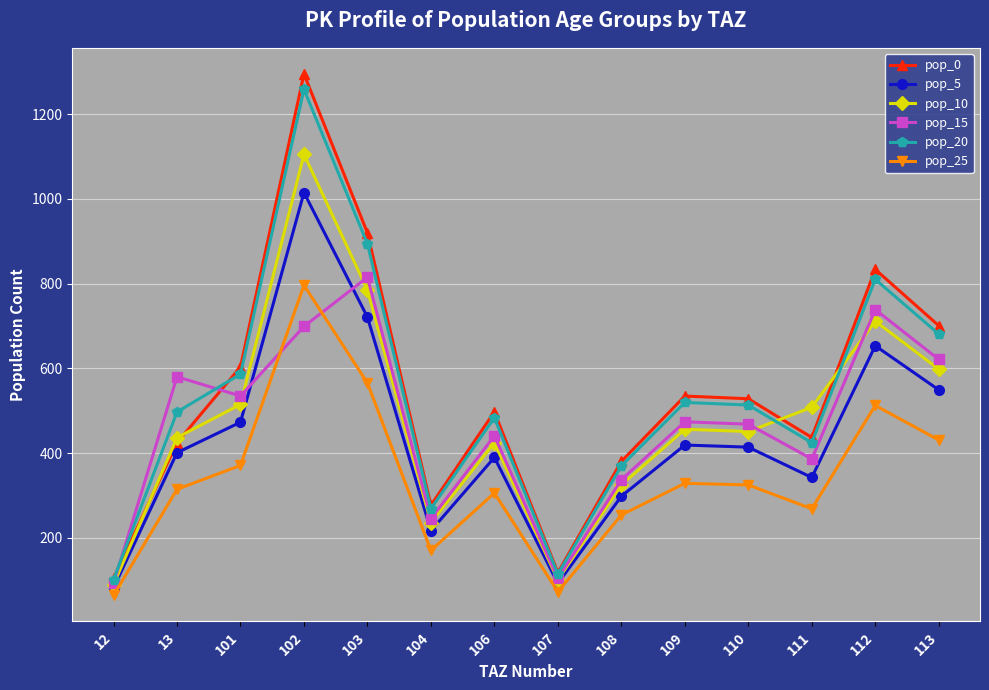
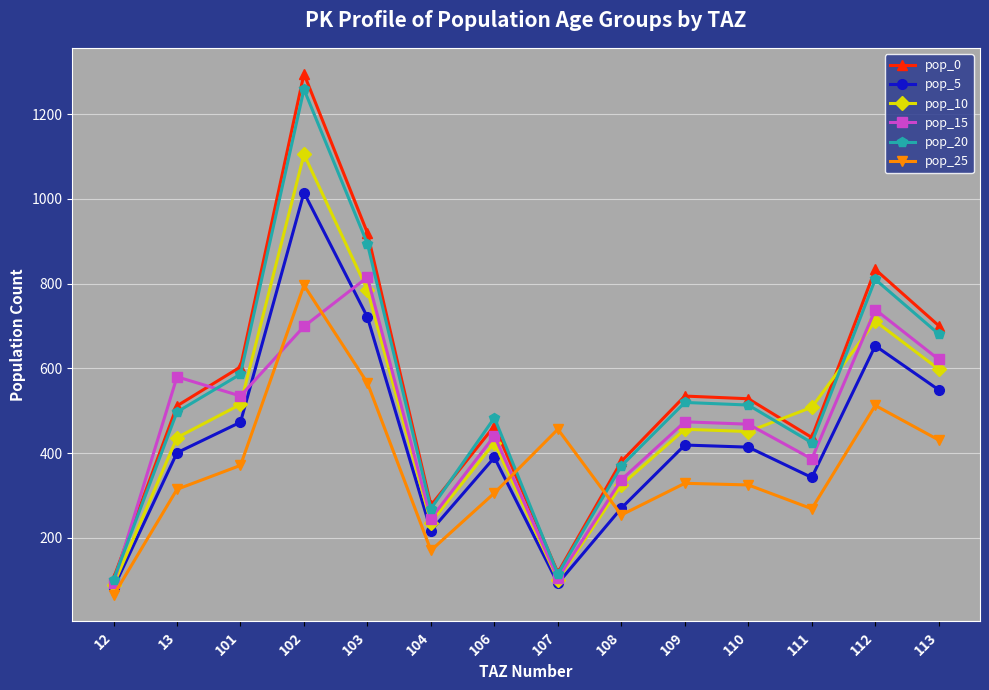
  {
    "pop_0": {
-     "13": 420,
+     "13": 510,
      "101": 600,
      "102": 1290,
      "103": 920,
      "104": 280,
-     "106": 500,
+     "106": 460,
      "108": 380,
      "109": 530,
      "110": 530,
      "111": 440,
      "112": 830,
      "113": 700
    },
    "pop_5": {
      "12": 80,
      "13": 400,
      "101": 470,
      "102": 1010,
      "103": 720,
      "104": 220,
      "106": 390,
      "107": 90,
-     "108": 300,
+     "108": 270,
      "109": 420,
      "110": 410,
      "111": 340,
      "112": 650,
      "113": 550
    },
    "pop_10": {
      "13": 440,
      "101": 510,
      "102": 1100,
      "103": 780,
      "104": 240,
      "106": 420,
      "108": 320,
      "109": 460,
      "110": 450,
      "111": 510,
      "112": 710,
      "113": 600
    },
    "pop_15": {
      "13": 580,
      "101": 530,
      "102": 700,
      "103": 810,
      "104": 250,
      "106": 440,
      "108": 340,
      "109": 470,
      "110": 470,
      "111": 390,
      "112": 740,
      "113": 620
    },
    "pop_20": {
      "13": 500,
      "101": 590,
      "102": 1260,
      "103": 890,
      "104": 270,
      "106": 480,
      "108": 370,
      "109": 520,
      "110": 510,
      "111": 420,
      "112": 810,
      "113": 680
    },
    "pop_25": {
      "12": 60,
      "13": 310,
      "101": 370,
      "102": 800,
      "103": 570,
      "104": 170,
      "106": 310,
-     "107": 70,
+     "107": 460,
      "108": 250,
      "109": 330,
      "110": 320,
      "111": 270,
      "112": 510,
      "113": 430
    }
  }
